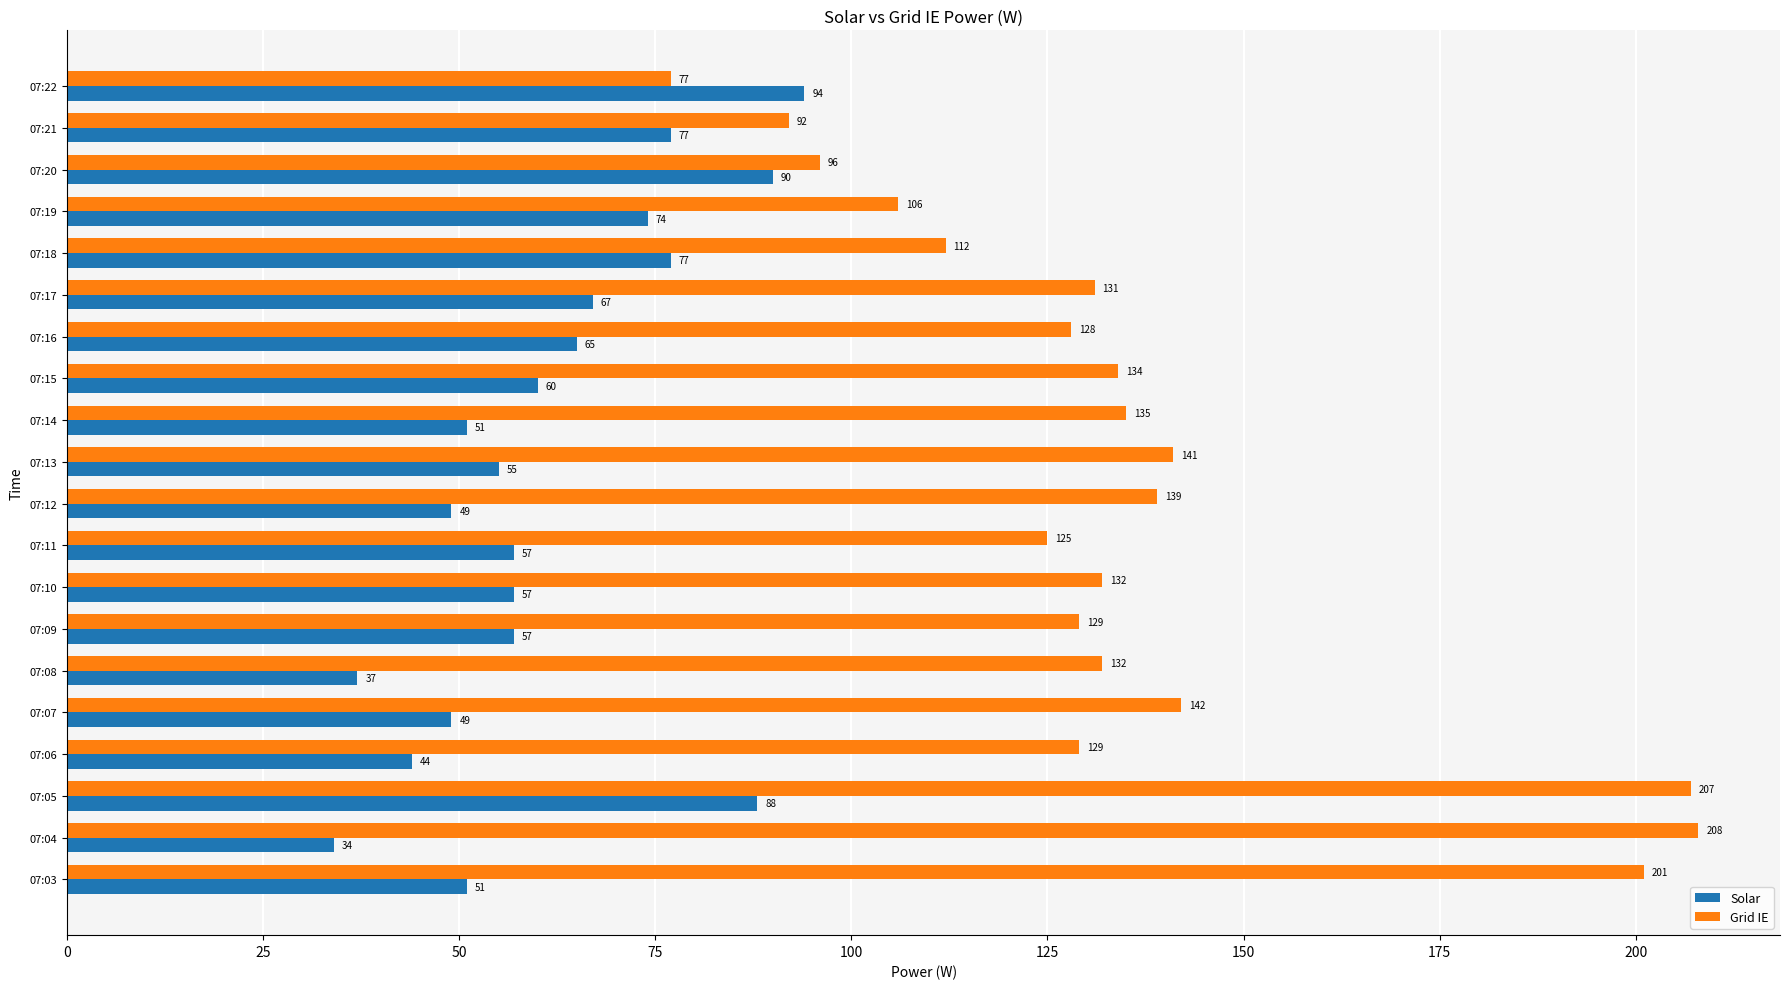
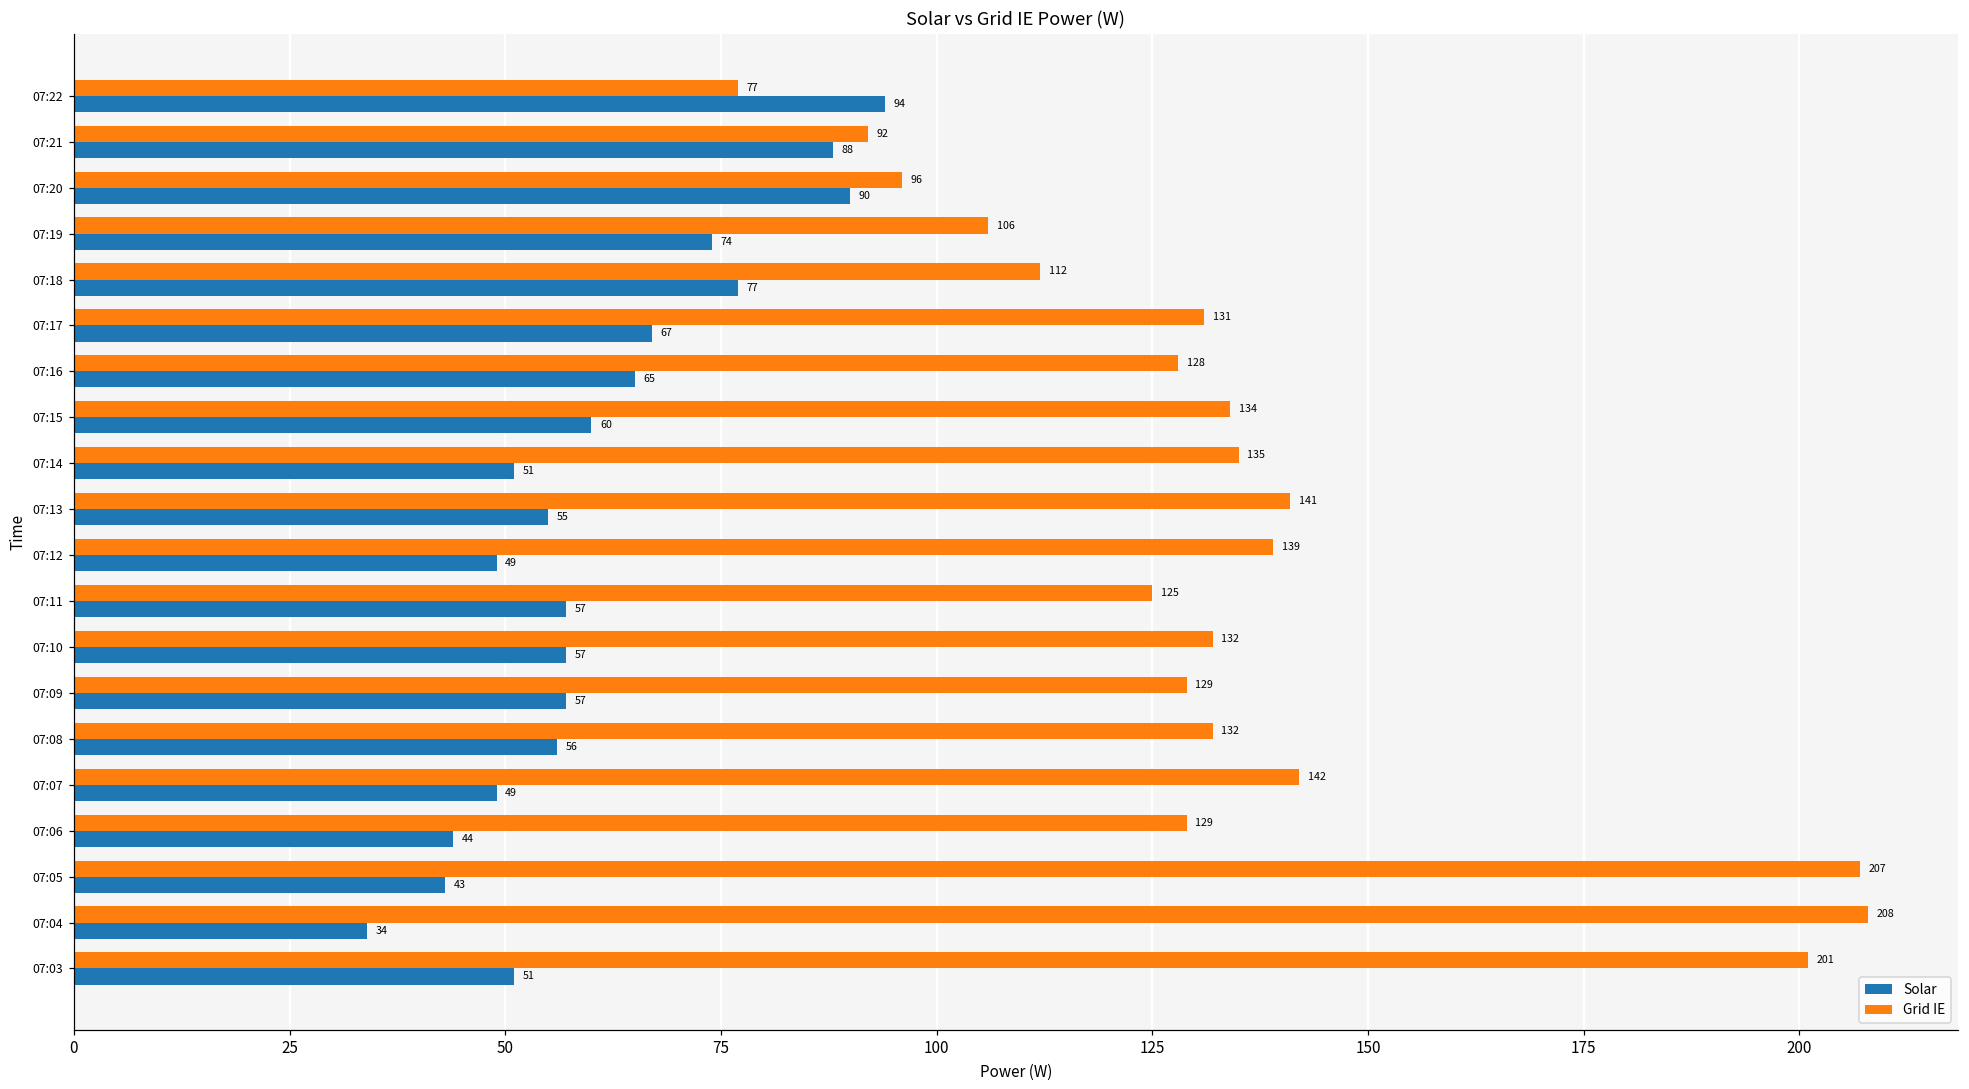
  {
    "Solar": {
      "07:22": 94,
-     "07:21": 77,
+     "07:21": 88,
      "07:20": 90,
      "07:19": 74,
      "07:18": 77,
      "07:17": 67,
      "07:16": 65,
      "07:15": 60,
      "07:14": 51,
      "07:13": 55,
      "07:12": 49,
      "07:11": 57,
      "07:10": 57,
      "07:09": 57,
-     "07:08": 37,
+     "07:08": 56,
      "07:07": 49,
      "07:06": 44,
-     "07:05": 88,
+     "07:05": 43,
      "07:04": 34,
      "07:03": 51
    },
    "Grid IE": {
      "07:22": 77,
      "07:21": 92,
      "07:20": 96,
      "07:19": 106,
      "07:18": 112,
      "07:17": 131,
      "07:16": 128,
      "07:15": 134,
      "07:14": 135,
      "07:13": 141,
      "07:12": 139,
      "07:11": 125,
      "07:10": 132,
      "07:09": 129,
      "07:08": 132,
      "07:07": 142,
      "07:06": 129,
      "07:05": 207,
      "07:04": 208,
      "07:03": 201
    }
  }
